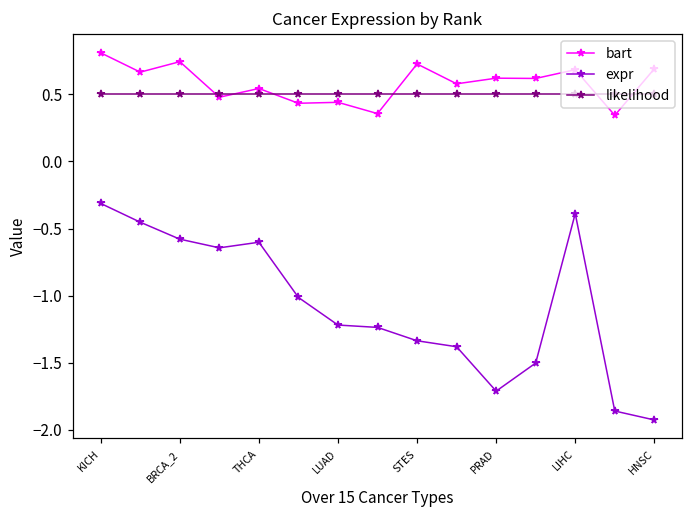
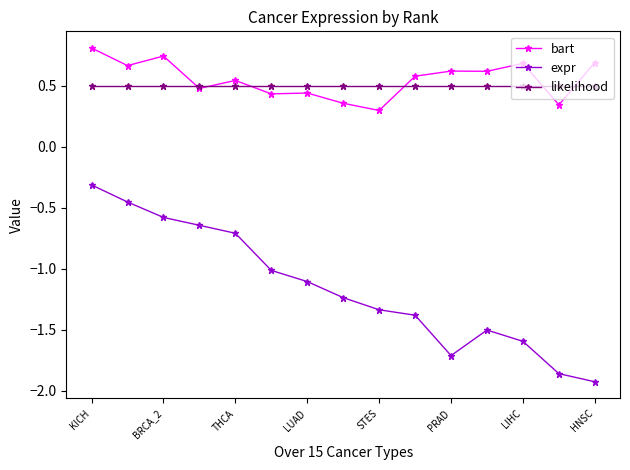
  {
    "bart": {
      "KICH": 0.81,
      "BRCA_2": 0.74,
      "THCA": 0.54,
      "LUAD": 0.44,
-     "STES": 0.73,
+     "STES": 0.30,
      "PRAD": 0.62
    },
    "expr": {
      "KICH": -0.31,
      "BRCA_2": -0.58,
-     "THCA": -0.60,
-     "LUAD": -1.22,
+     "THCA": -0.71,
+     "LUAD": -1.11,
      "STES": -1.34,
      "PRAD": -1.71,
-     "LIHC": -0.39,
+     "LIHC": -1.60,
      "HNSC": -1.93
    },
    "likelihood": {
      "KICH": 0.50,
      "BRCA_2": 0.50,
      "THCA": 0.50,
      "LUAD": 0.50,
      "STES": 0.50,
      "PRAD": 0.50
    }
  }
